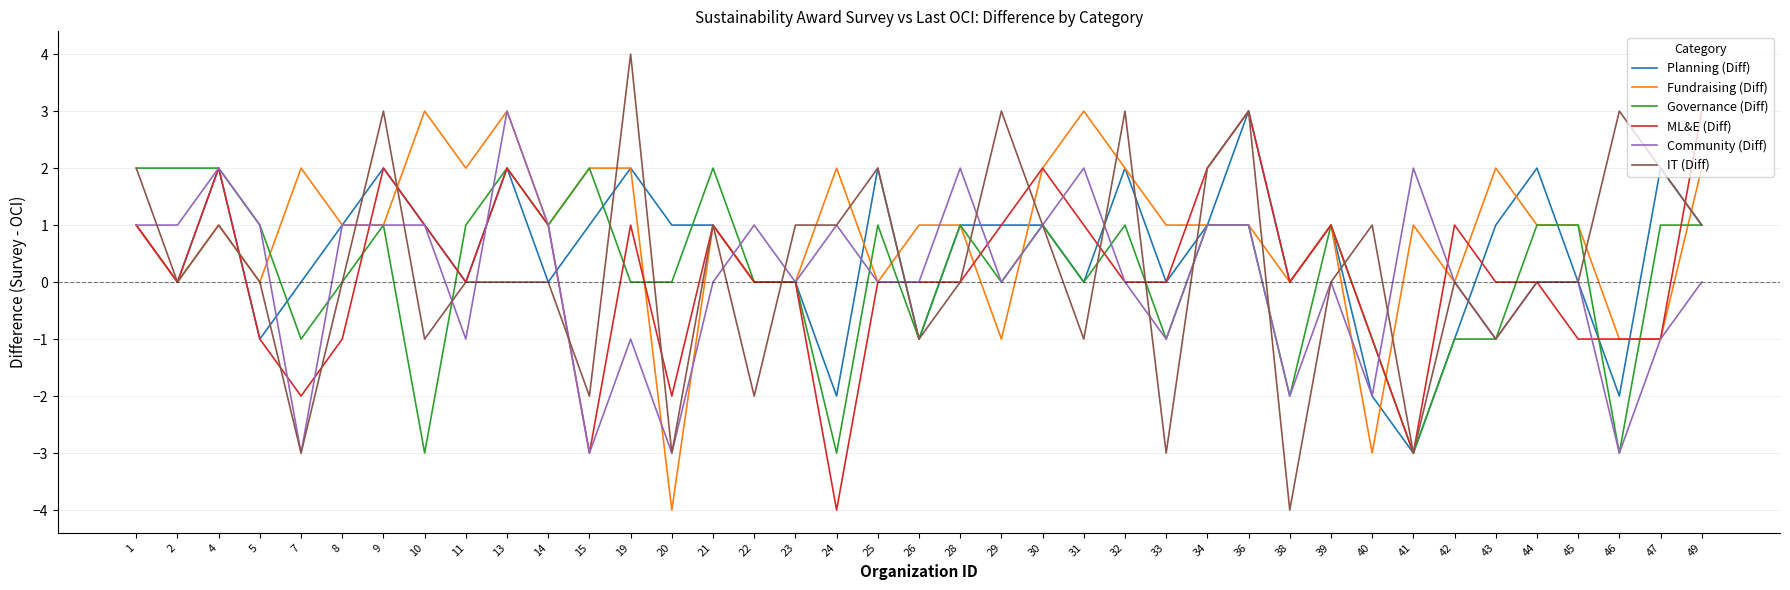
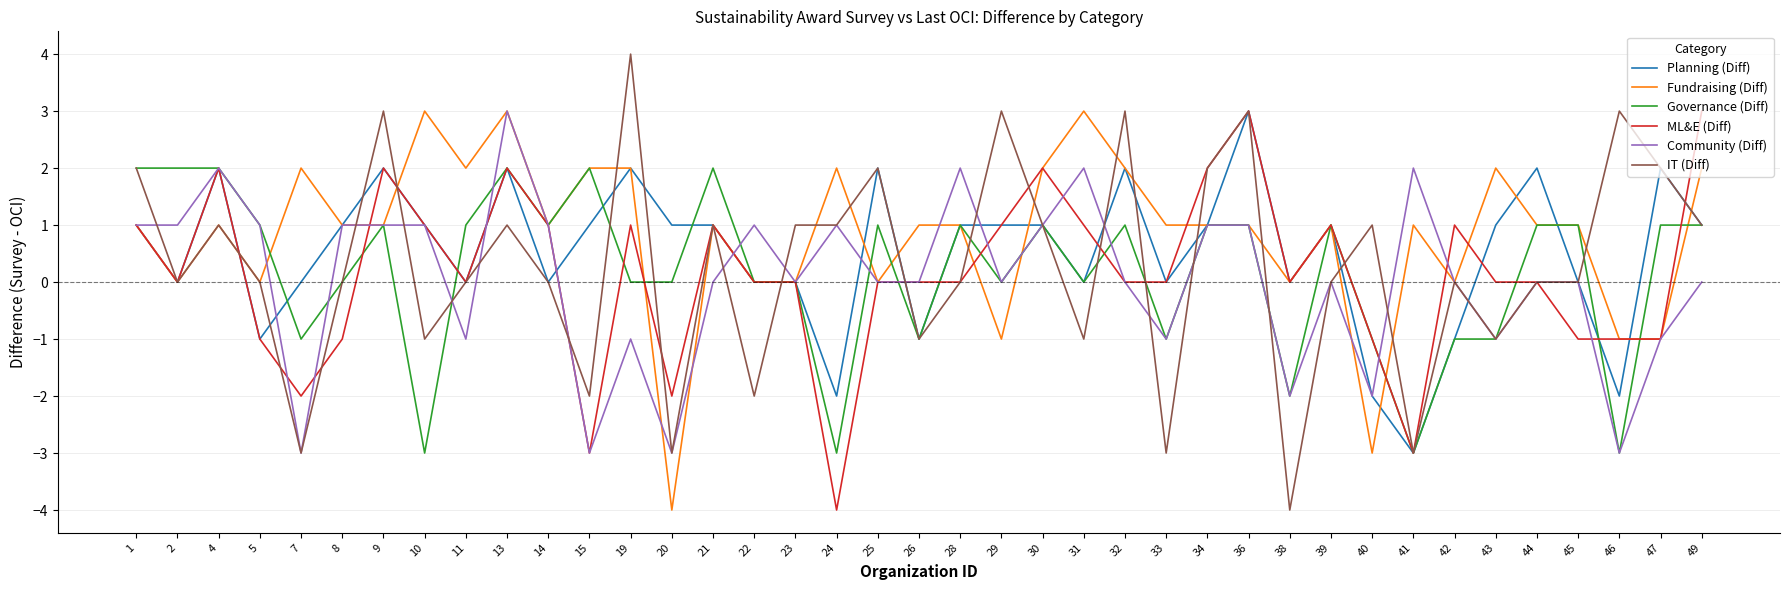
  {
    "Planning (Diff)": {
      "7": 0,
      "15": 1,
      "20": 1,
      "24": -2,
      "43": 1,
      "44": 2,
      "46": -2
    },
    "Fundraising (Diff)": {
      "7": 2,
      "10": 3,
      "11": 2,
      "20": -4,
      "24": 2,
      "26": 1,
      "29": -1,
      "31": 3,
      "33": 1,
      "40": -3,
      "41": 1,
      "43": 2
    },
    "Governance (Diff)": {
      "2": 2,
      "7": -1,
      "10": -3,
      "11": 1,
      "19": 0,
      "20": 0,
      "21": 2,
      "24": -3,
      "25": 1,
      "32": 1,
      "47": 1
    },
    "ML&E (Diff)": {
      "7": -2,
      "8": -1,
      "19": 1,
      "20": -2,
      "24": -4,
      "31": 1,
      "42": 1,
      "43": 0,
      "45": -1
    },
    "Community (Diff)": {
      "2": 1,
      "11": -1,
      "19": -1,
      "21": 0,
      "22": 1,
      "28": 2,
      "31": 2,
      "41": 2,
      "49": 0
    },
    "IT (Diff)": {
      "9": 3,
      "10": -1,
-     "13": 0,
+     "13": 1,
      "15": -2,
      "19": 4,
      "22": -2,
      "23": 1,
      "29": 3,
      "31": -1,
      "32": 3,
      "33": -3,
      "38": -4,
      "40": 1,
      "46": 3
    }
  }
